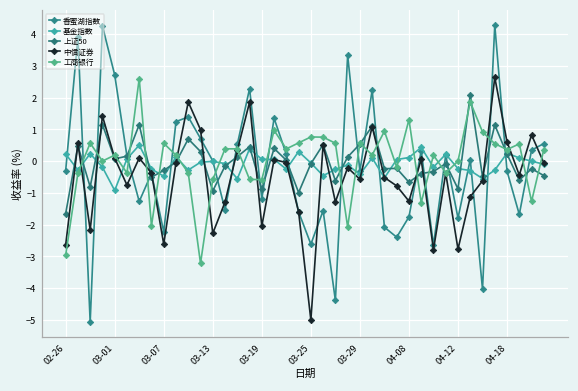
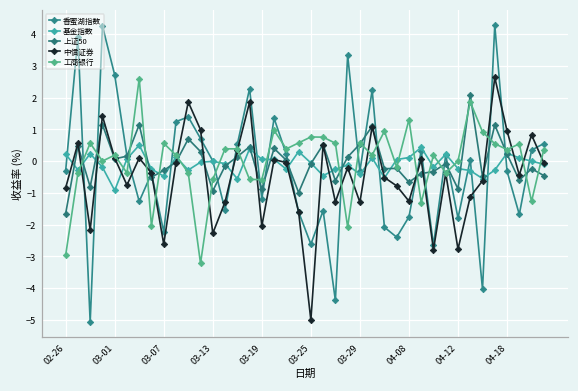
  {
    "中信证券": {
-     "02-26": -2.6,
+     "02-26": -0.8,
      "03-07": -2.6,
      "03-13": -2.3,
      "03-19": -2.0,
      "03-25": -5.0,
-     "03-29": -0.6,
+     "03-29": -1.3,
      "04-08": -1.3,
      "04-12": -2.8,
-     "04-18": 0.6
+     "04-18": 1.0
    }
  }
